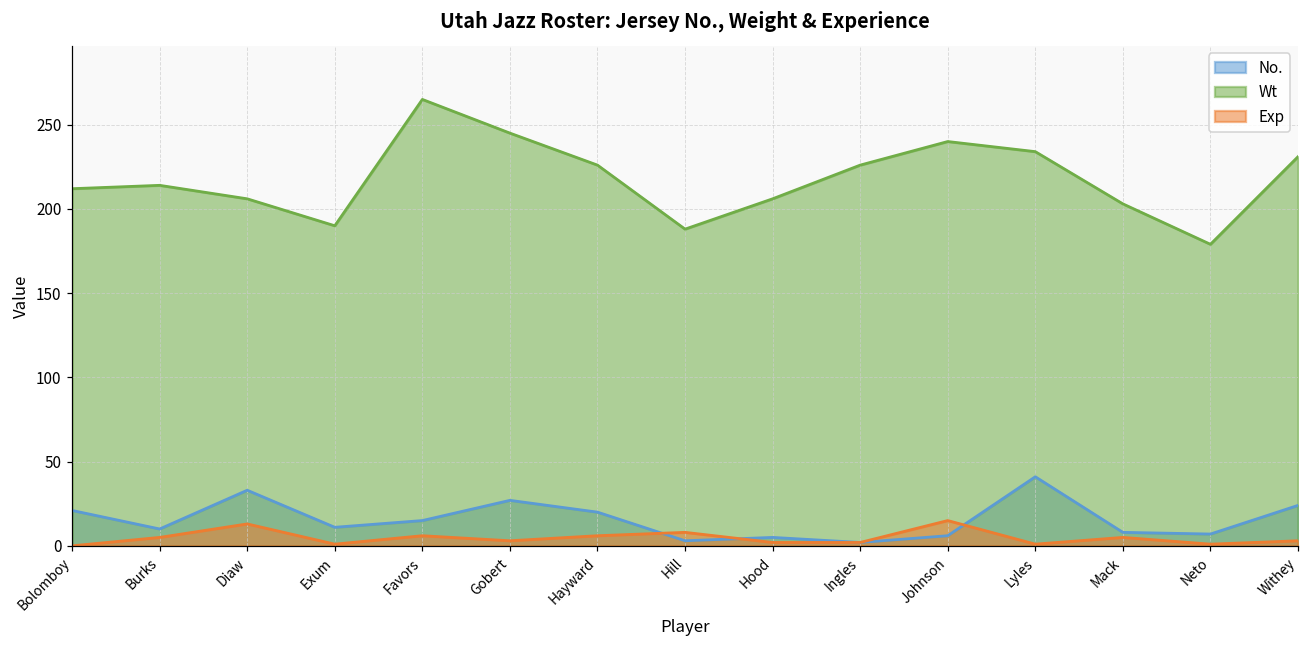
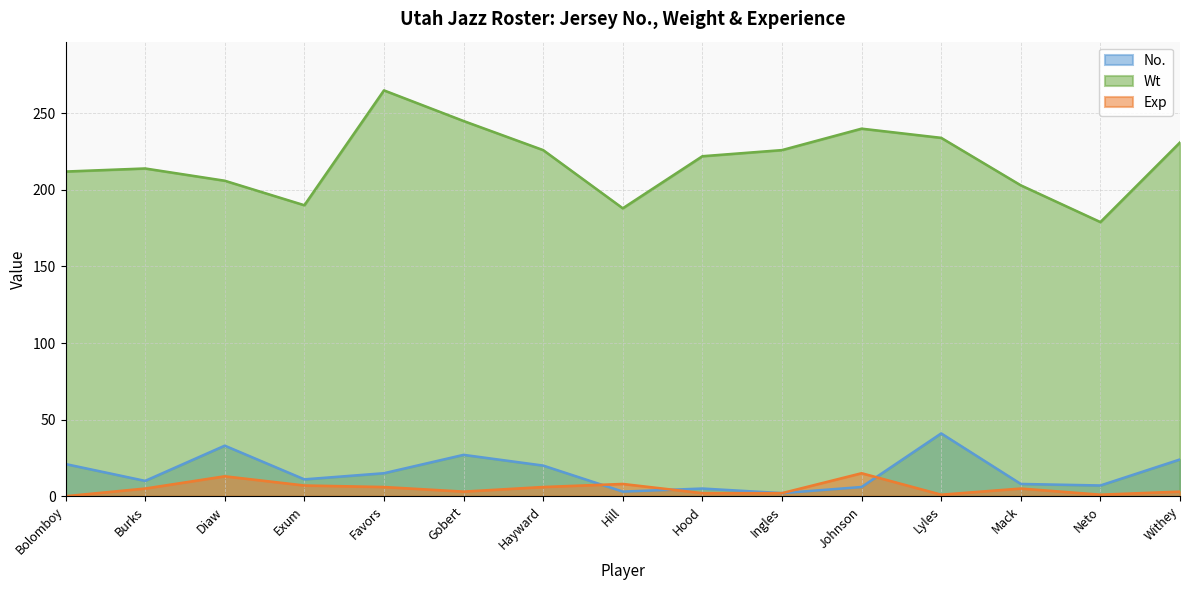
  {
    "No.": {
      "Bolomboy": 21,
      "Burks": 10,
      "Diaw": 33,
      "Exum": 11,
      "Favors": 15,
      "Gobert": 27,
      "Hayward": 20,
      "Hill": 3,
      "Hood": 5,
      "Johnson": 6,
      "Lyles": 41,
      "Mack": 8,
      "Neto": 7,
      "Withey": 24
    },
    "Wt": {
      "Bolomboy": 212,
      "Burks": 214,
      "Diaw": 206,
      "Exum": 190,
      "Favors": 265,
      "Gobert": 245,
      "Hayward": 226,
      "Hill": 188,
-     "Hood": 206,
+     "Hood": 222,
      "Ingles": 226,
      "Johnson": 240,
      "Lyles": 234,
      "Mack": 203,
      "Neto": 179,
      "Withey": 231
    },
    "Exp": {
      "Bolomboy": 0,
      "Burks": 5,
      "Diaw": 13,
-     "Exum": 1,
+     "Exum": 7,
      "Favors": 6,
      "Gobert": 3,
      "Hayward": 6,
      "Hill": 8,
      "Hood": 2,
      "Johnson": 15,
      "Lyles": 1,
      "Mack": 5,
      "Neto": 1,
      "Withey": 3
    }
  }
